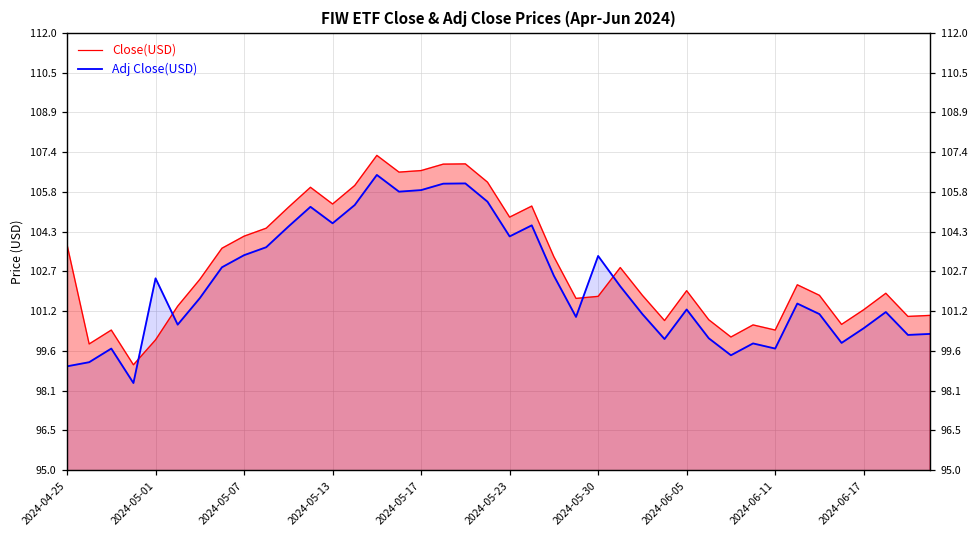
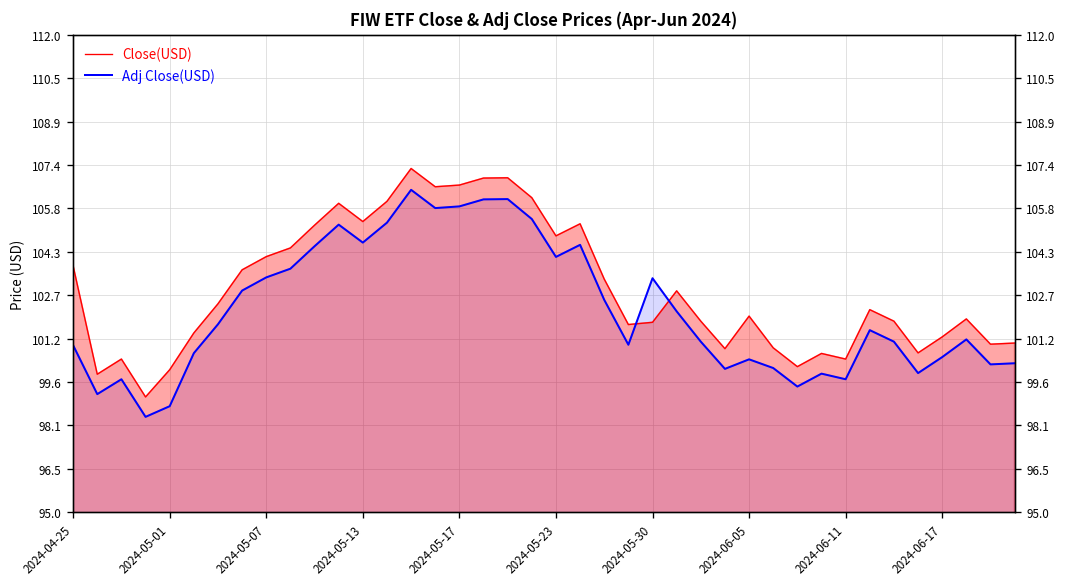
  {
    "Close(USD)": {
      "2024-04-25": 103.8,
      "2024-05-01": 100.1,
      "2024-05-07": 104.1,
      "2024-05-13": 105.4,
      "2024-05-17": 106.7,
      "2024-05-23": 104.8,
      "2024-05-30": 101.8,
      "2024-06-05": 102.0,
      "2024-06-11": 100.5,
      "2024-06-17": 101.2
    },
    "Adj Close(USD)": {
-     "2024-04-25": 99.0,
-     "2024-05-01": 102.5,
+     "2024-04-25": 100.9,
+     "2024-05-01": 98.8,
      "2024-05-07": 103.4,
      "2024-05-13": 104.6,
      "2024-05-17": 105.9,
      "2024-05-23": 104.1,
      "2024-05-30": 103.3,
-     "2024-06-05": 101.3,
+     "2024-06-05": 100.4,
      "2024-06-11": 99.7,
      "2024-06-17": 100.5
    }
  }
